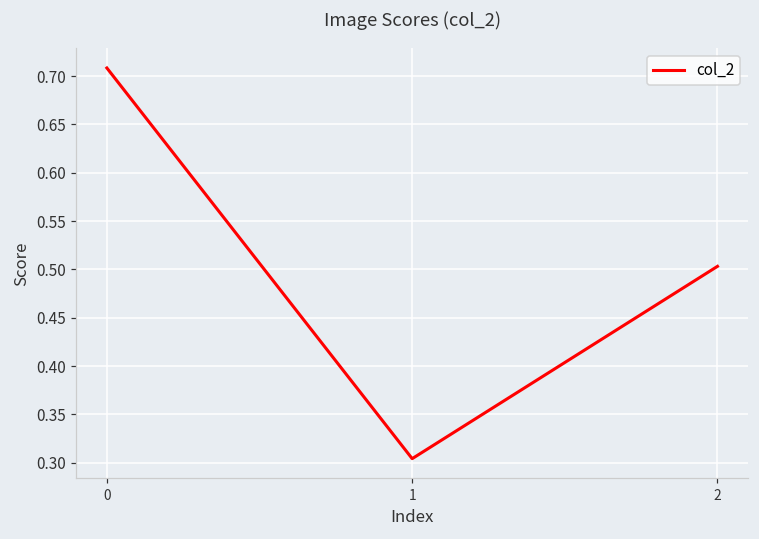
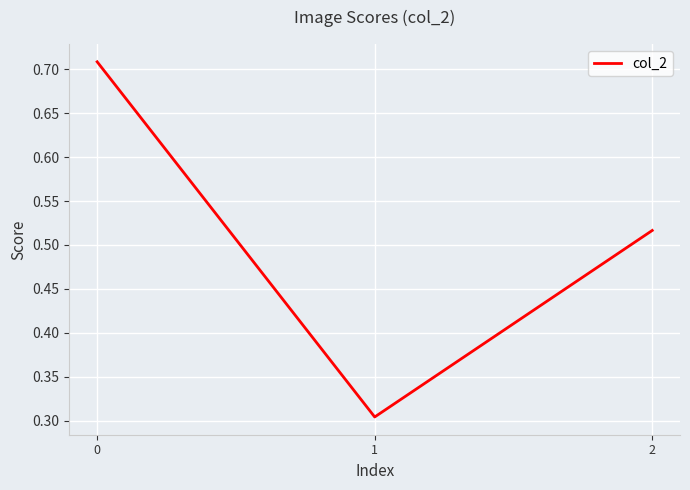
  {
    "0": 0.71,
    "1": 0.30,
-   "2": 0.50
+   "2": 0.52
  }
